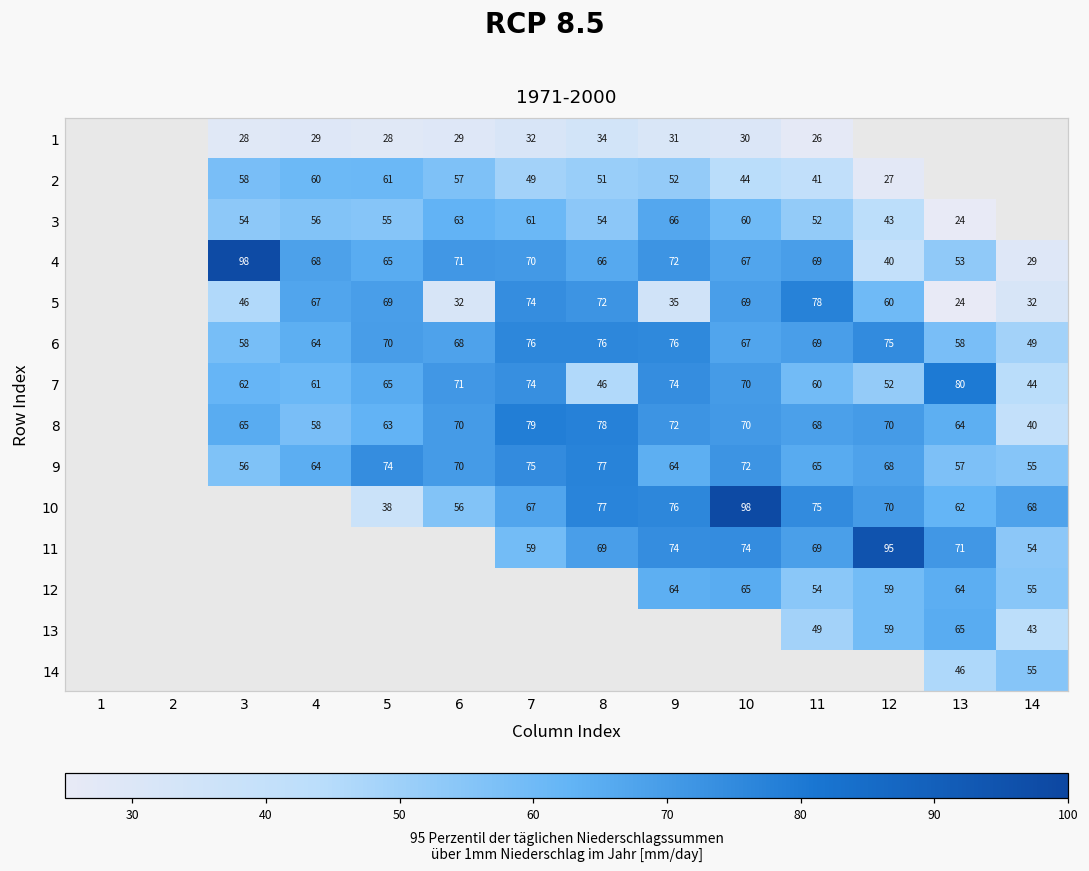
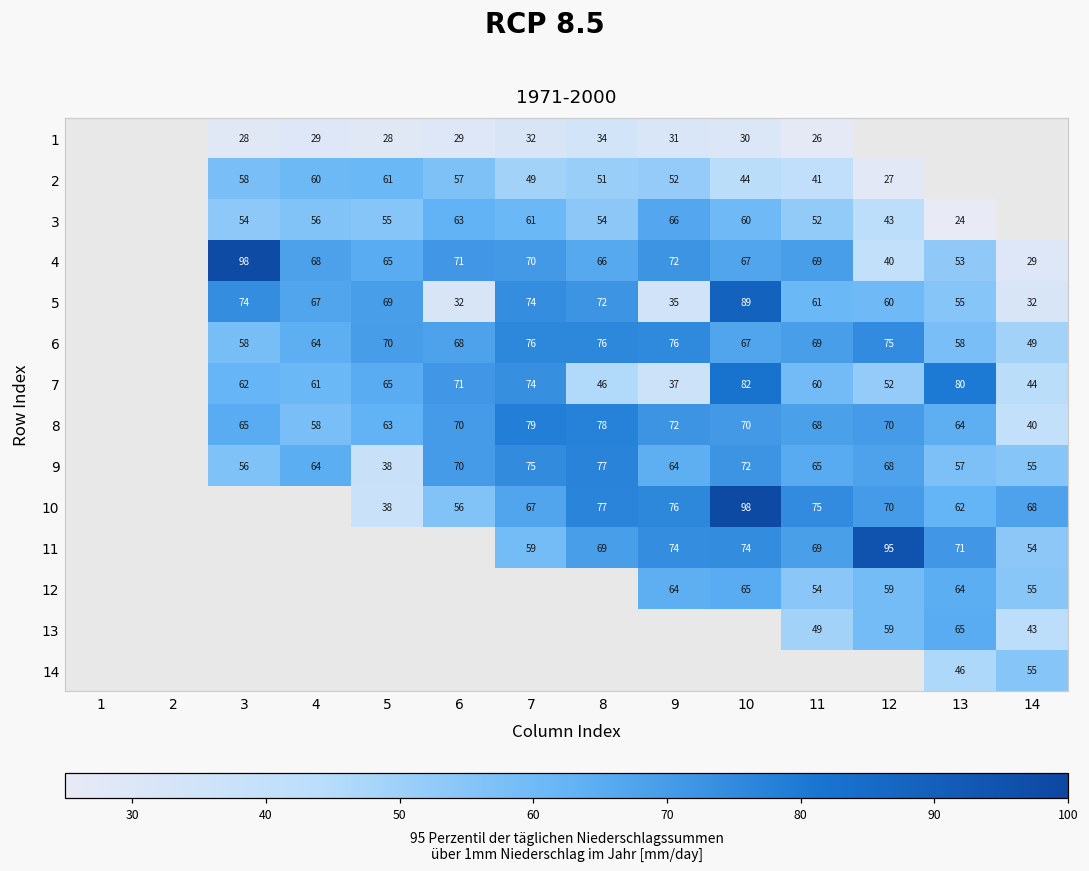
  {
    "1": {
      "3": 28,
      "4": 29,
      "5": 28,
      "6": 29,
      "7": 32,
      "8": 34,
      "9": 31,
      "10": 30,
      "11": 26
    },
    "2": {
      "3": 58,
      "4": 60,
      "5": 61,
      "6": 57,
      "7": 49,
      "8": 51,
      "9": 52,
      "10": 44,
      "11": 41,
      "12": 27
    },
    "3": {
      "3": 54,
      "4": 56,
      "5": 55,
      "6": 63,
      "7": 61,
      "8": 54,
      "9": 66,
      "10": 60,
      "11": 52,
      "12": 43,
      "13": 24
    },
    "4": {
      "3": 98,
      "4": 68,
      "5": 65,
      "6": 71,
      "7": 70,
      "8": 66,
      "9": 72,
      "10": 67,
      "11": 69,
      "12": 40,
      "13": 53,
      "14": 29
    },
    "5": {
-     "3": 46,
+     "3": 74,
      "4": 67,
      "5": 69,
      "6": 32,
      "7": 74,
      "8": 72,
      "9": 35,
-     "10": 69,
-     "11": 78,
+     "10": 89,
+     "11": 61,
      "12": 60,
-     "13": 24,
+     "13": 55,
      "14": 32
    },
    "6": {
      "3": 58,
      "4": 64,
      "5": 70,
      "6": 68,
      "7": 76,
      "8": 76,
      "9": 76,
      "10": 67,
      "11": 69,
      "12": 75,
      "13": 58,
      "14": 49
    },
    "7": {
      "3": 62,
      "4": 61,
      "5": 65,
      "6": 71,
      "7": 74,
      "8": 46,
-     "9": 74,
-     "10": 70,
+     "9": 37,
+     "10": 82,
      "11": 60,
      "12": 52,
      "13": 80,
      "14": 44
    },
    "8": {
      "3": 65,
      "4": 58,
      "5": 63,
      "6": 70,
      "7": 79,
      "8": 78,
      "9": 72,
      "10": 70,
      "11": 68,
      "12": 70,
      "13": 64,
      "14": 40
    },
    "9": {
      "3": 56,
      "4": 64,
-     "5": 74,
+     "5": 38,
      "6": 70,
      "7": 75,
      "8": 77,
      "9": 64,
      "10": 72,
      "11": 65,
      "12": 68,
      "13": 57,
      "14": 55
    },
    "10": {
      "5": 38,
      "6": 56,
      "7": 67,
      "8": 77,
      "9": 76,
      "10": 98,
      "11": 75,
      "12": 70,
      "13": 62,
      "14": 68
    },
    "11": {
      "7": 59,
      "8": 69,
      "9": 74,
      "10": 74,
      "11": 69,
      "12": 95,
      "13": 71,
      "14": 54
    },
    "12": {
      "9": 64,
      "10": 65,
      "11": 54,
      "12": 59,
      "13": 64,
      "14": 55
    },
    "13": {
      "11": 49,
      "12": 59,
      "13": 65,
      "14": 43
    },
    "14": {
      "13": 46,
      "14": 55
    }
  }
